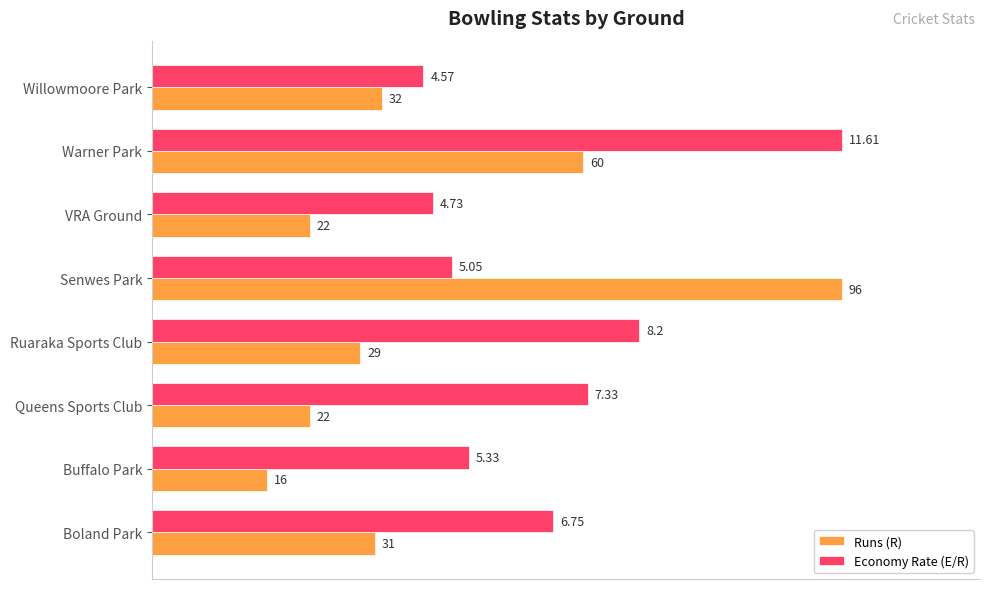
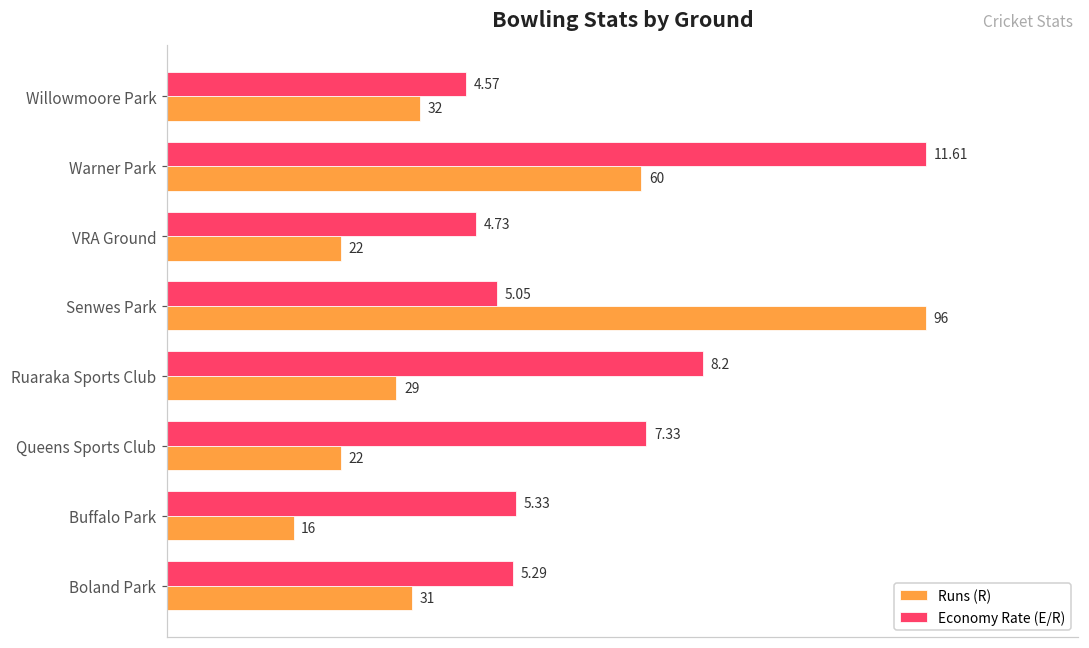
  {
    "Economy Rate (E/R)": {
-     "Boland Park": 6.75
+     "Boland Park": 5.29
    }
  }
